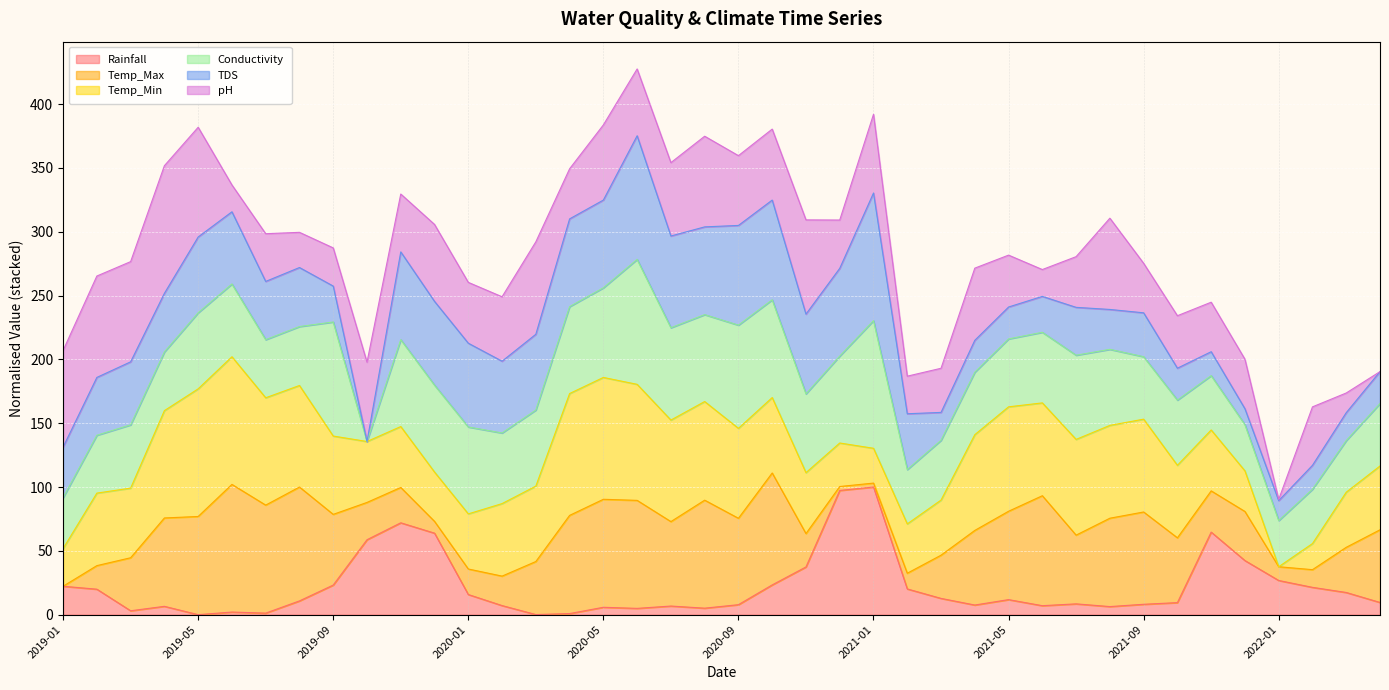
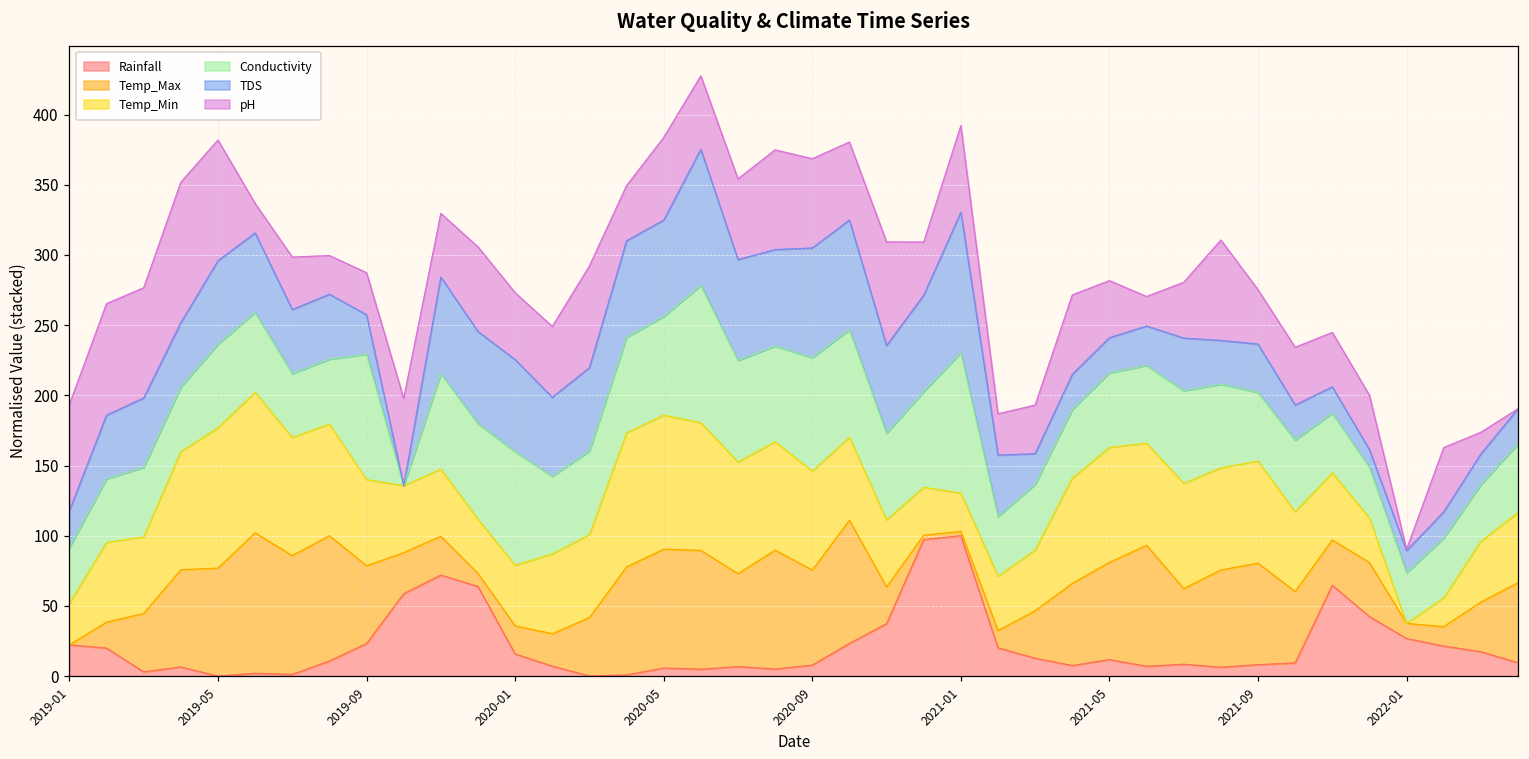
  {
    "Rainfall": {
      "2019-05": 0,
      "2019-09": 23,
      "2020-01": 16,
      "2020-05": 6,
      "2020-09": 8,
      "2021-01": 100,
      "2021-05": 12,
      "2021-09": 8,
      "2022-01": 27
    },
    "Conductivity": {
      "2019-01": 40,
      "2019-05": 60,
      "2019-09": 89,
-     "2020-01": 68,
+     "2020-01": 81,
      "2020-05": 70,
      "2020-09": 81,
      "2021-01": 100,
      "2021-05": 53,
      "2021-09": 49,
      "2022-01": 36
    },
    "TDS": {
-     "2019-01": 40,
+     "2019-01": 26,
      "2019-05": 59,
      "2019-09": 28,
      "2020-01": 66,
      "2020-05": 69,
      "2020-09": 78,
      "2021-01": 100,
      "2021-05": 25,
      "2021-09": 34
    },
    "pH": {
      "2019-01": 76,
      "2019-05": 86,
      "2019-09": 30,
      "2020-01": 48,
      "2020-05": 59,
-     "2020-09": 55,
+     "2020-09": 64,
      "2021-01": 62,
      "2021-05": 41,
      "2021-09": 39
    }
  }
